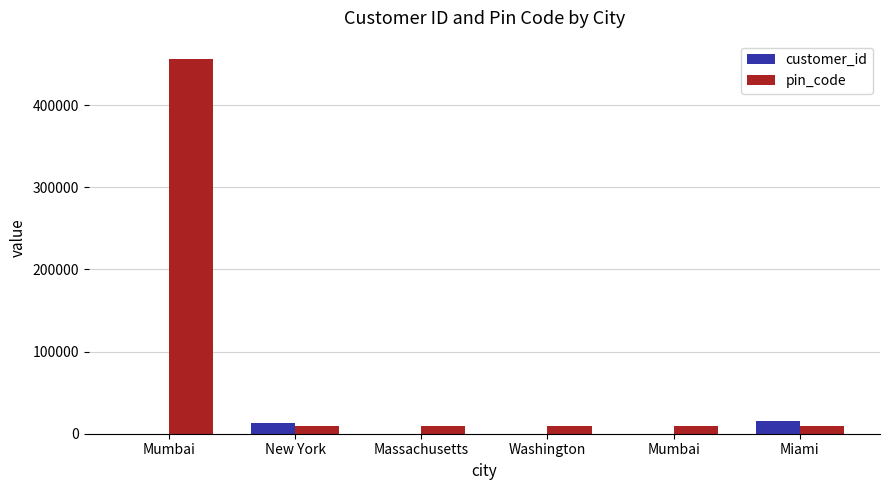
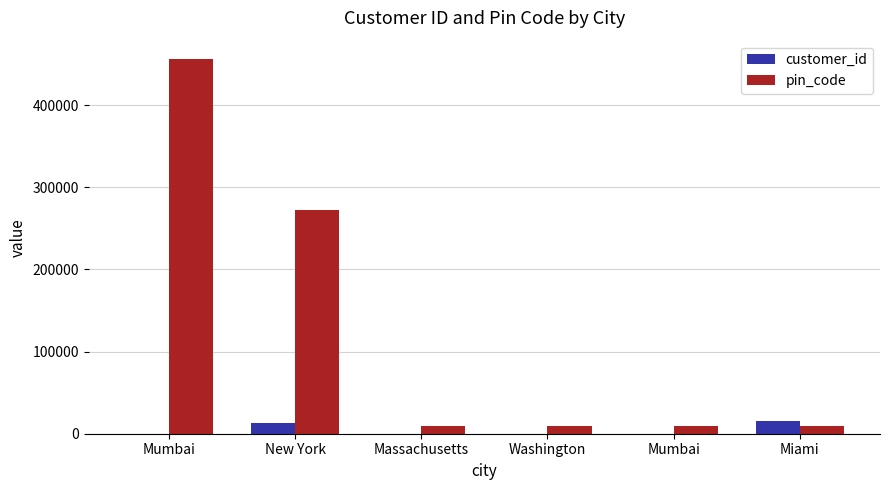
  {
    "customer_id": {
      "New York": 10000,
      "Miami": 20000
    },
    "pin_code": {
-     "New York": 10000,
+     "New York": 270000,
      "Massachusetts": 10000,
      "Washington": 10000,
      "Miami": 10000
    }
  }
